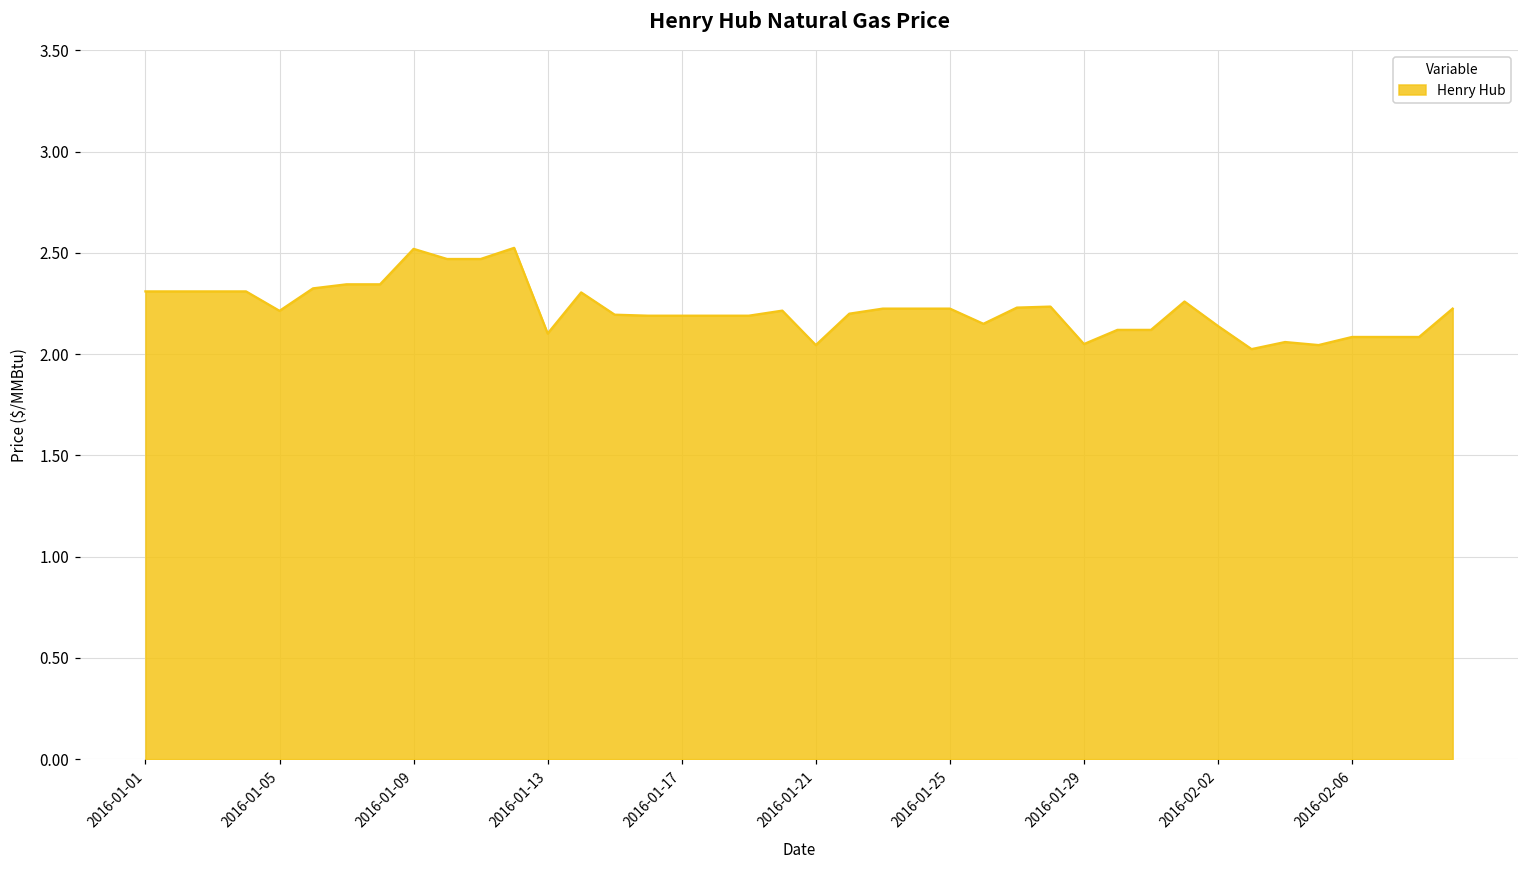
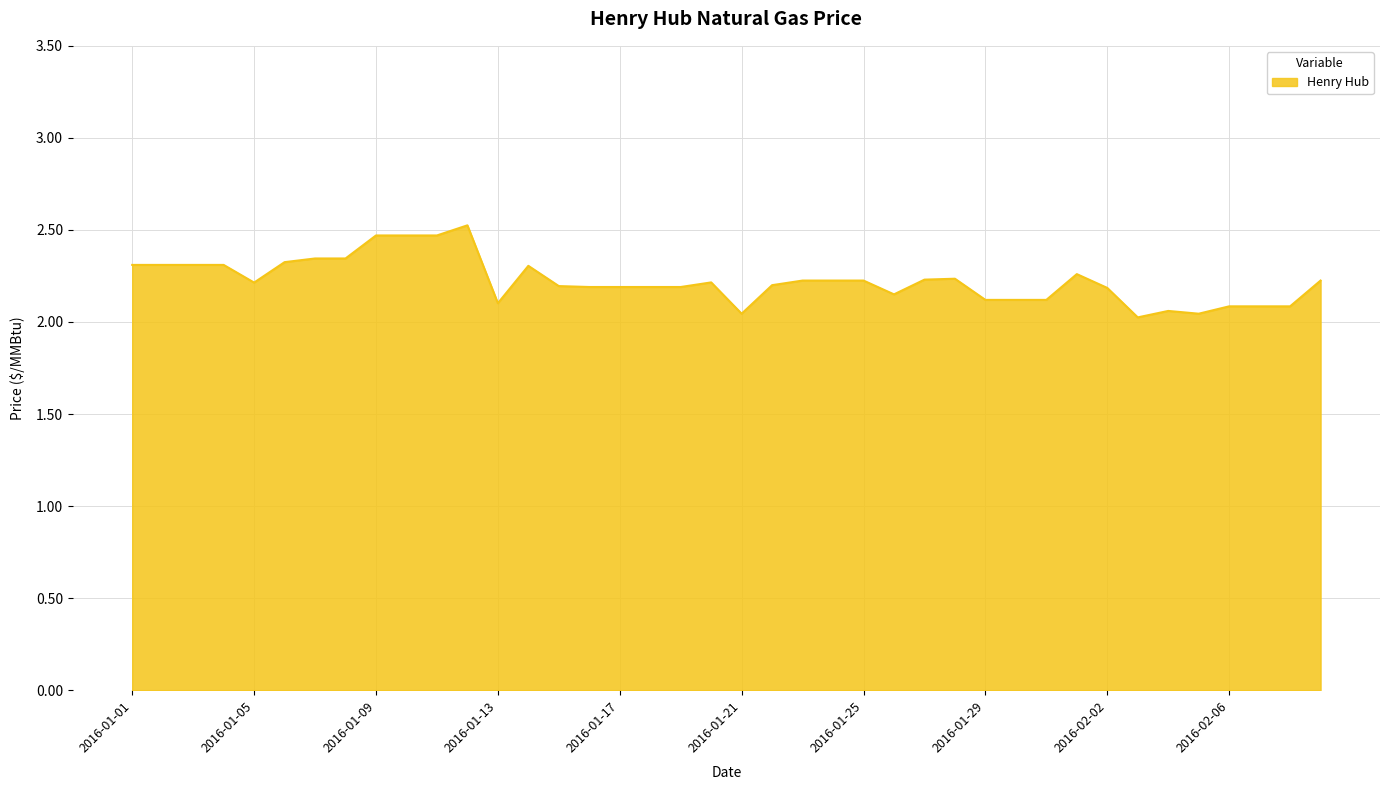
  {
    "2016-01-01": 2.31,
    "2016-01-05": 2.21,
-   "2016-01-09": 2.52,
+   "2016-01-09": 2.47,
    "2016-01-13": 2.10,
    "2016-01-17": 2.19,
    "2016-01-21": 2.05,
    "2016-01-25": 2.23,
-   "2016-01-29": 2.05,
-   "2016-02-02": 2.14,
+   "2016-01-29": 2.12,
+   "2016-02-02": 2.19,
    "2016-02-06": 2.09
  }
